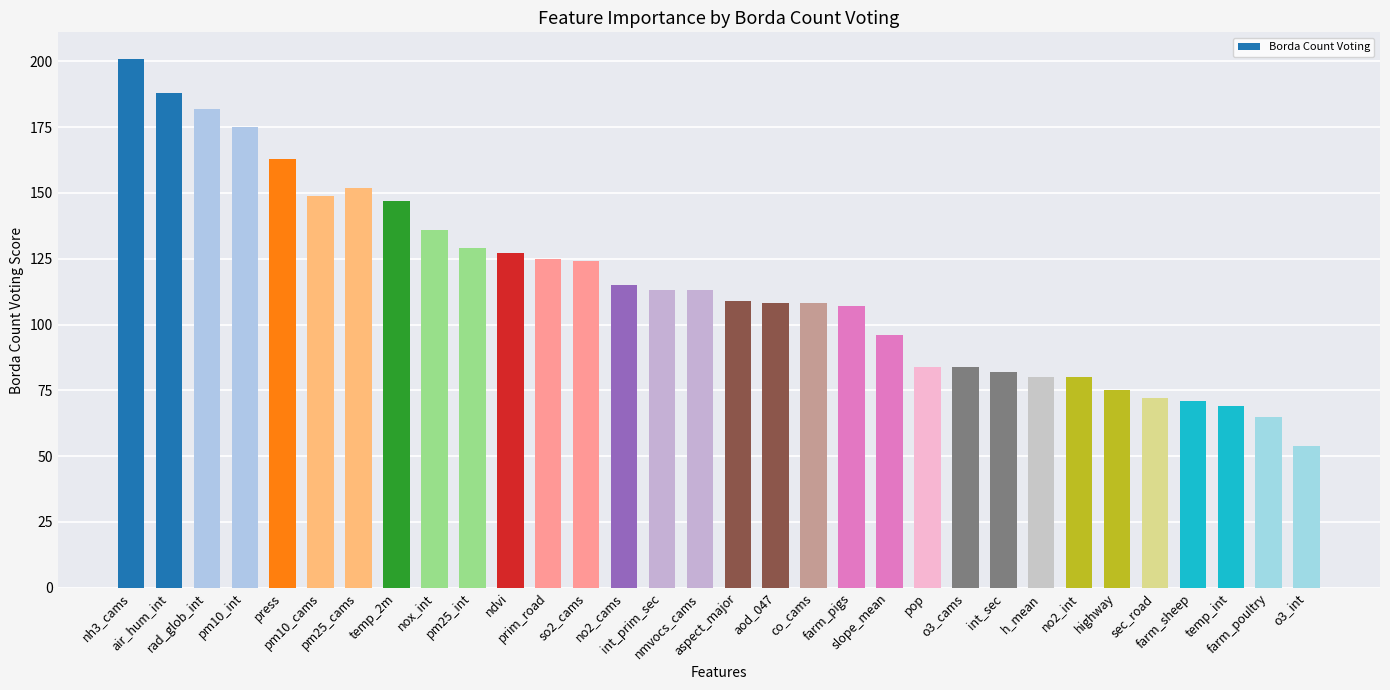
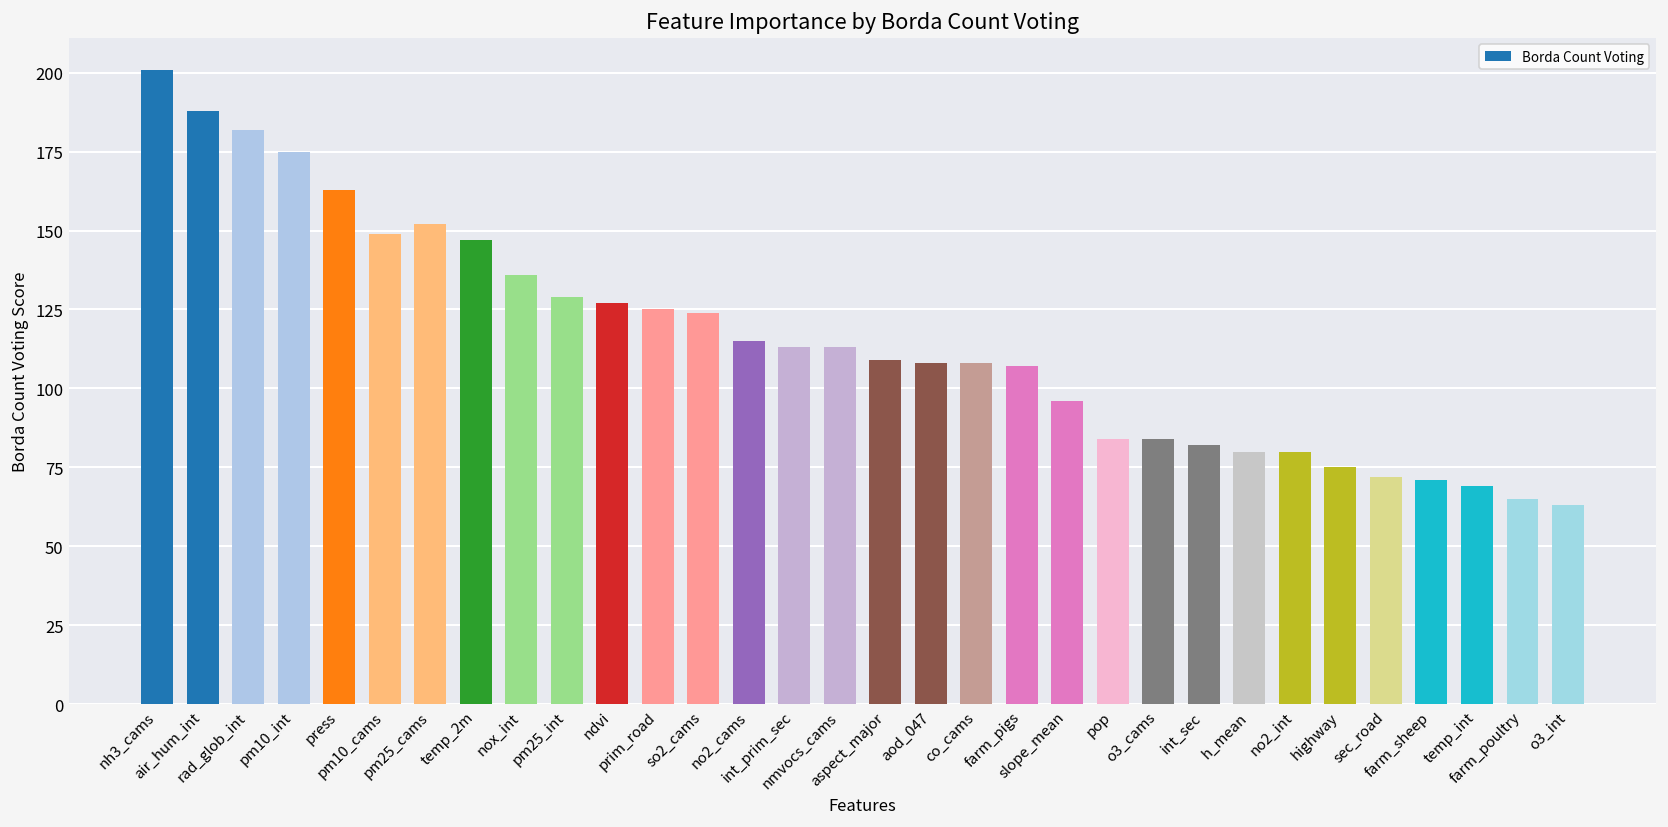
  {
    "nh3_cams": 201,
    "air_hum_int": 188,
    "rad_glob_int": 182,
    "pm10_int": 175,
    "press": 163,
    "pm10_cams": 149,
    "pm25_cams": 152,
    "temp_2m": 147,
    "nox_int": 136,
    "pm25_int": 129,
    "ndvi": 127,
    "prim_road": 125,
    "so2_cams": 124,
    "no2_cams": 115,
    "int_prim_sec": 113,
    "nmvocs_cams": 113,
    "aspect_major": 109,
    "aod_047": 108,
    "co_cams": 108,
    "farm_pigs": 107,
    "slope_mean": 96,
    "pop": 84,
    "o3_cams": 84,
    "int_sec": 82,
    "h_mean": 80,
    "no2_int": 80,
    "highway": 75,
    "sec_road": 72,
    "farm_sheep": 71,
    "temp_int": 69,
    "farm_poultry": 65,
-   "o3_int": 54
+   "o3_int": 63
  }
